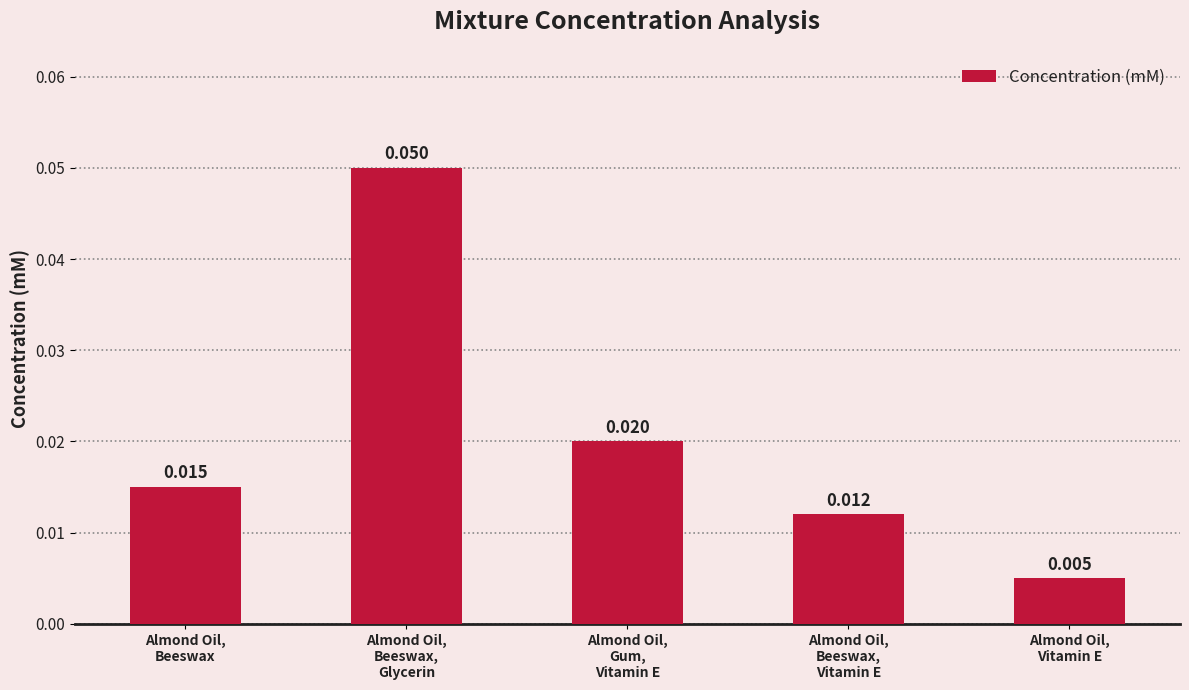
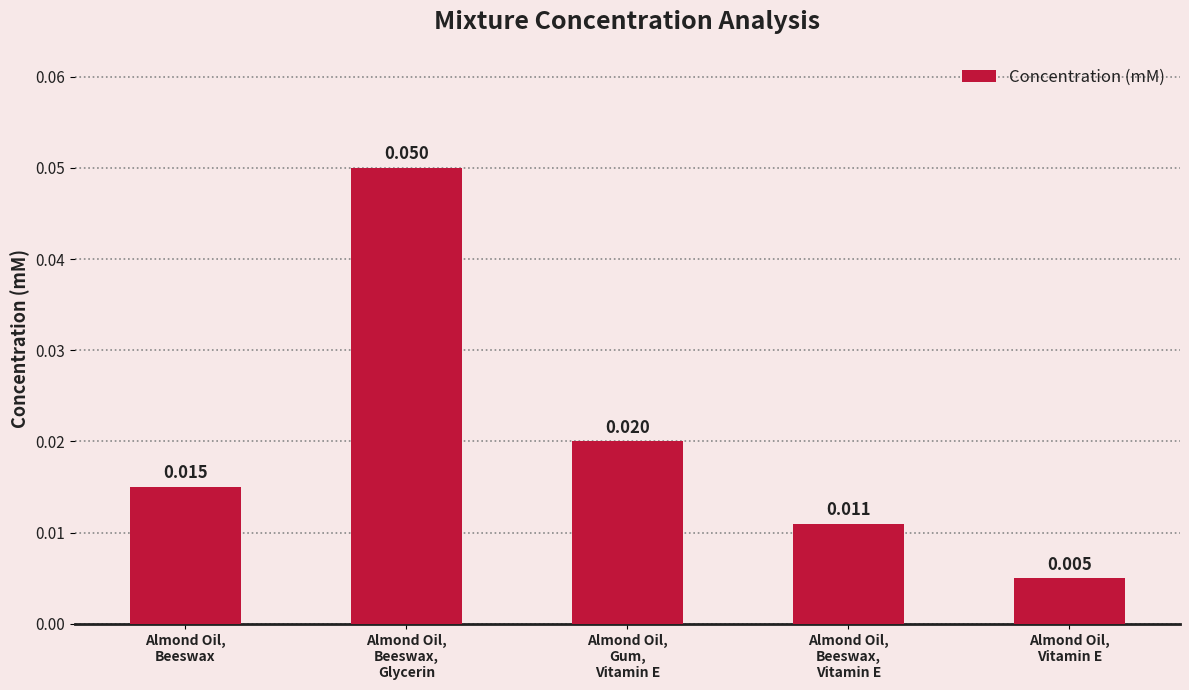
  {
    "Almond Oil, Beeswax": 0.015,
    "Almond Oil, Beeswax, Glycerin": 0.050,
    "Almond Oil, Gum, Vitamin E": 0.020,
-   "Almond Oil, Beeswax, Vitamin E": 0.012,
+   "Almond Oil, Beeswax, Vitamin E": 0.011,
    "Almond Oil, Vitamin E": 0.005
  }
